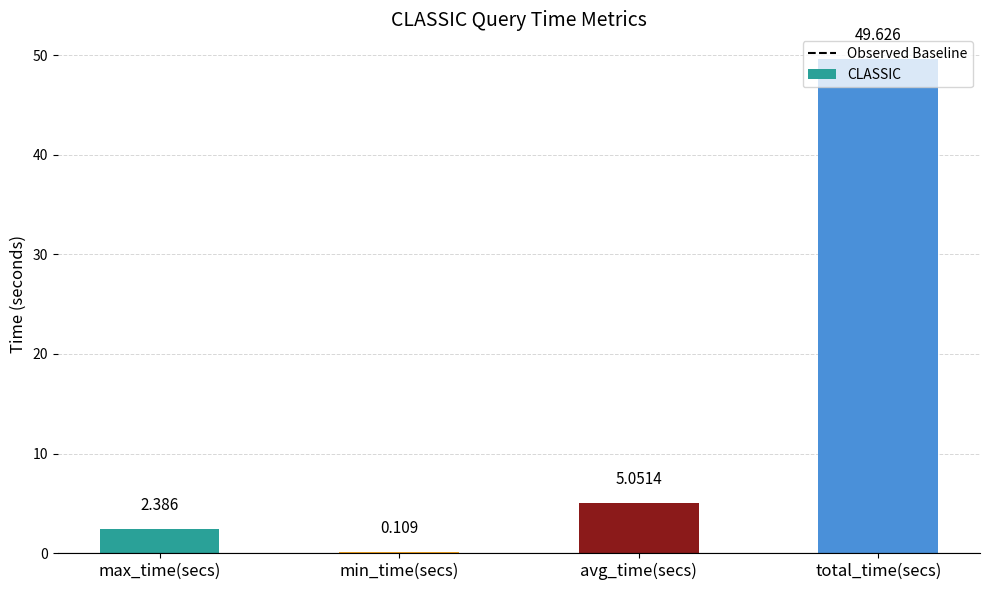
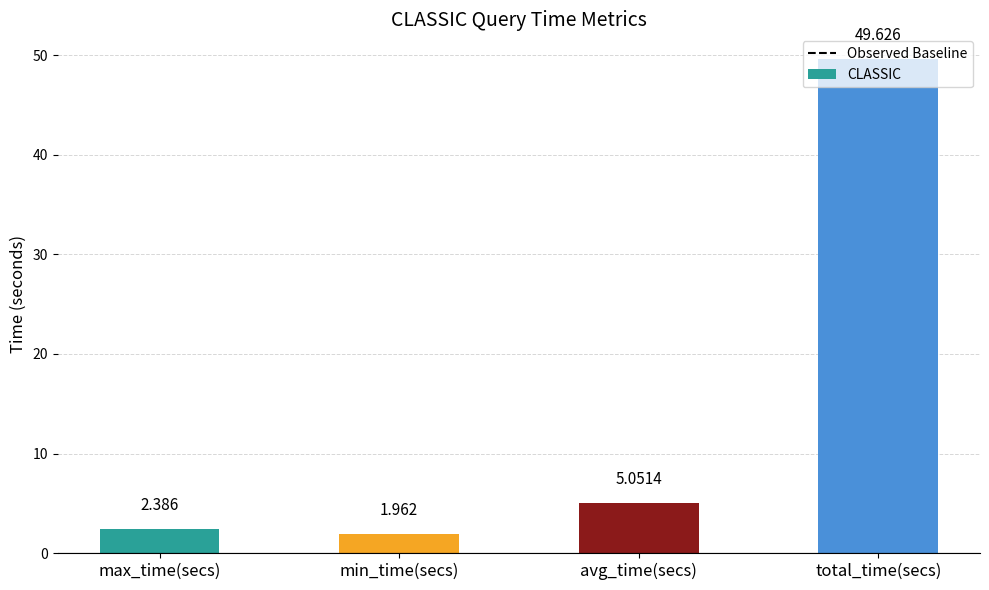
  {
    "max_time(secs)": 2.386,
-   "min_time(secs)": 0.109,
+   "min_time(secs)": 1.962,
    "avg_time(secs)": 5.0514
  }
